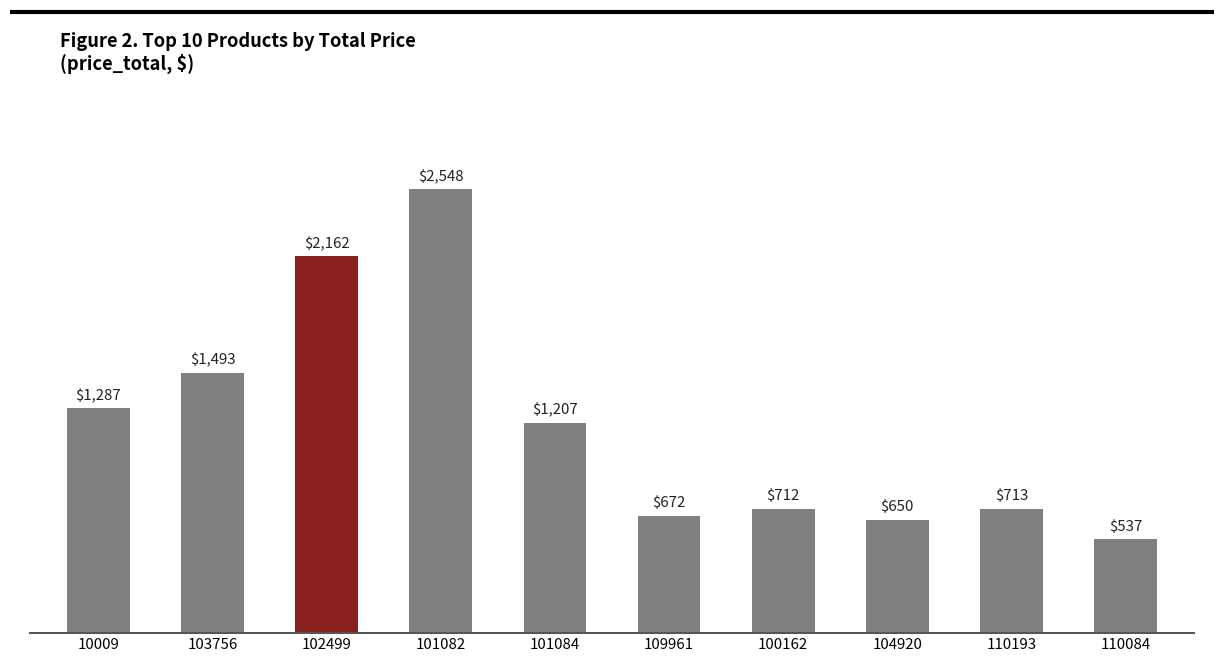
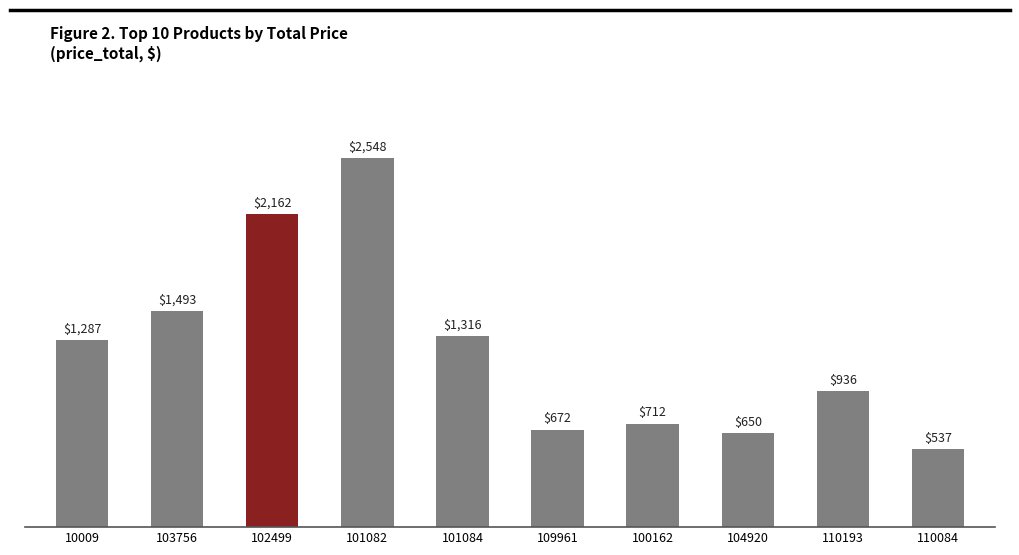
  {
    "10009": "$1,287",
    "103756": "$1,493",
    "102499": "$2,162",
    "101082": "$2,548",
-   "101084": "$1,207",
+   "101084": "$1,316",
    "109961": "$672",
    "100162": "$712",
    "104920": "$650",
-   "110193": "$713",
+   "110193": "$936",
    "110084": "$537"
  }
